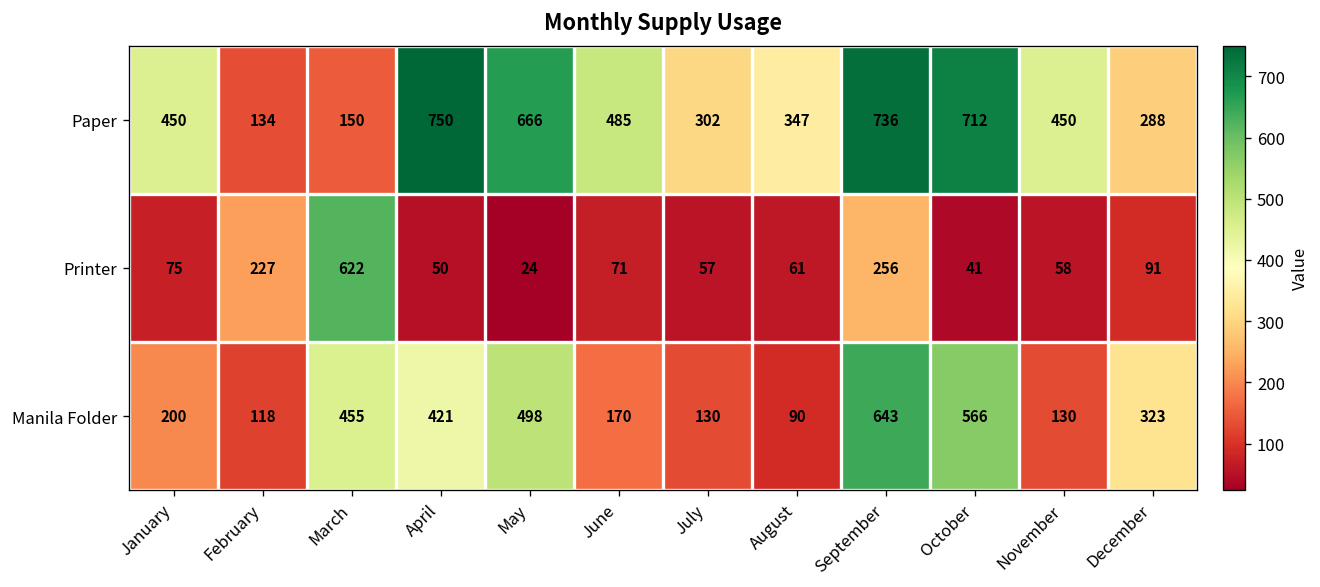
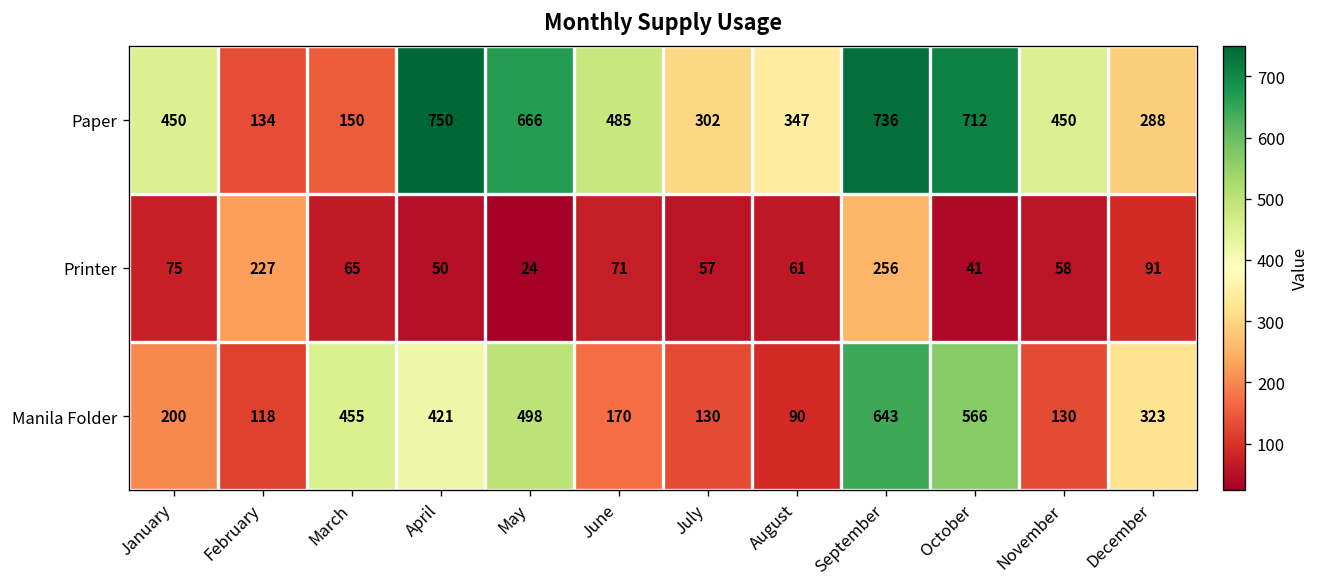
  {
    "Paper": {
      "January": 450,
      "February": 134,
      "March": 150,
      "April": 750,
      "May": 666,
      "June": 485,
      "July": 302,
      "August": 347,
      "September": 736,
      "October": 712,
      "November": 450,
      "December": 288
    },
    "Printer": {
      "January": 75,
      "February": 227,
-     "March": 622,
+     "March": 65,
      "April": 50,
      "May": 24,
      "June": 71,
      "July": 57,
      "August": 61,
      "September": 256,
      "October": 41,
      "November": 58,
      "December": 91
    },
    "Manila Folder": {
      "January": 200,
      "February": 118,
      "March": 455,
      "April": 421,
      "May": 498,
      "June": 170,
      "July": 130,
      "August": 90,
      "September": 643,
      "October": 566,
      "November": 130,
      "December": 323
    }
  }
